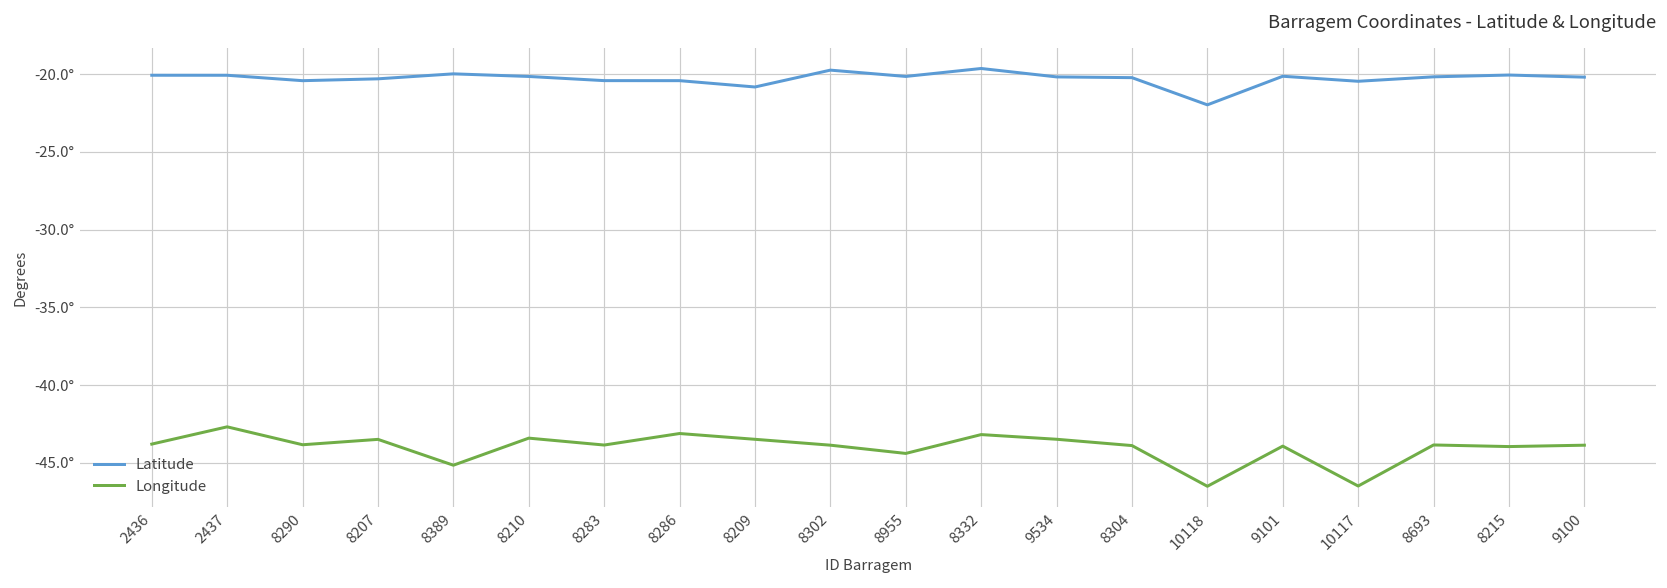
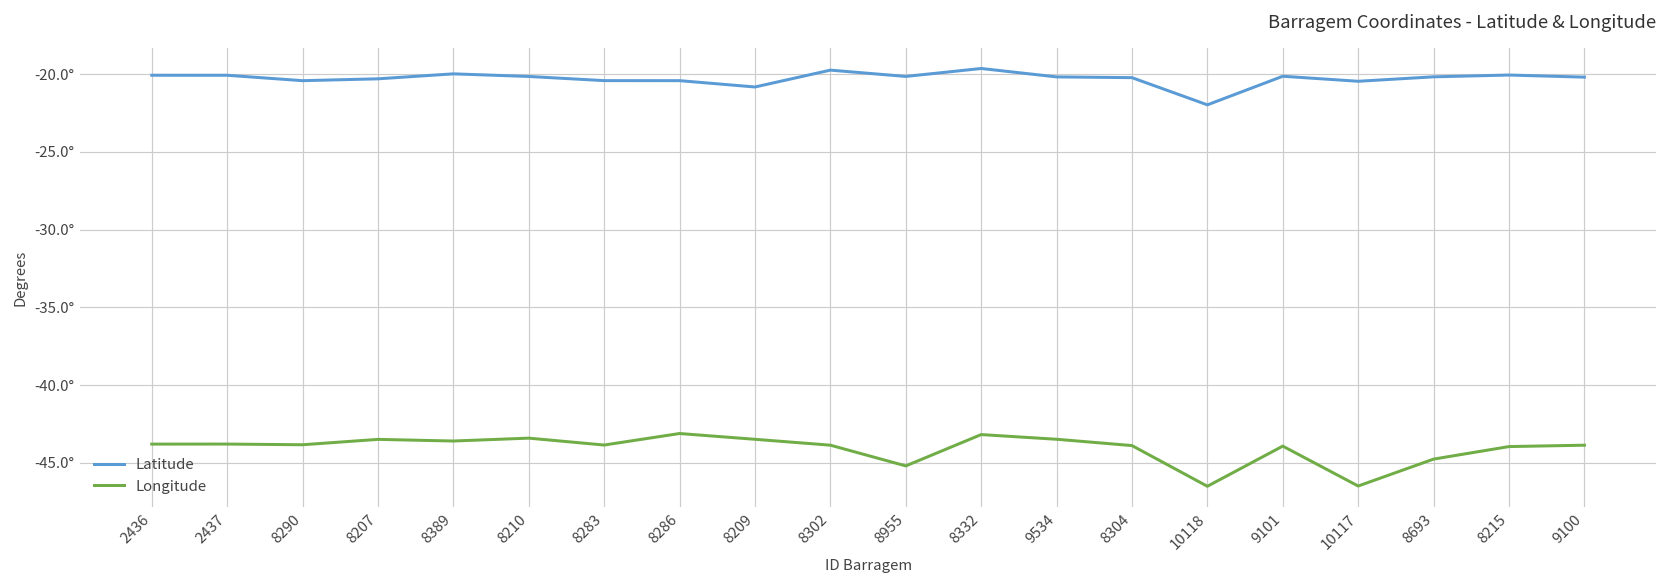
  {
    "Latitude": {
      "2436": "-20.1°",
      "2437": "-20.1°",
      "8290": "-20.4°",
      "8207": "-20.3°",
      "8389": "-20.0°",
      "8210": "-20.1°",
      "8283": "-20.4°",
      "8286": "-20.4°",
      "8209": "-20.8°",
      "8302": "-19.7°",
      "8955": "-20.1°",
      "8332": "-19.6°",
      "9534": "-20.2°",
      "8304": "-20.2°",
      "10118": "-22.0°",
      "9101": "-20.1°",
      "10117": "-20.4°",
      "8693": "-20.2°",
      "8215": "-20.0°",
      "9100": "-20.2°"
    },
    "Longitude": {
      "2436": "-43.8°",
-     "2437": "-42.7°",
+     "2437": "-43.8°",
      "8290": "-43.8°",
      "8207": "-43.5°",
-     "8389": "-45.2°",
+     "8389": "-43.6°",
      "8210": "-43.4°",
      "8283": "-43.9°",
      "8286": "-43.1°",
      "8209": "-43.5°",
      "8302": "-43.9°",
-     "8955": "-44.4°",
+     "8955": "-45.2°",
      "8332": "-43.2°",
      "9534": "-43.5°",
      "8304": "-43.9°",
      "10118": "-46.5°",
      "9101": "-43.9°",
      "10117": "-46.5°",
-     "8693": "-43.9°",
+     "8693": "-44.8°",
      "8215": "-44.0°",
      "9100": "-43.9°"
    }
  }
